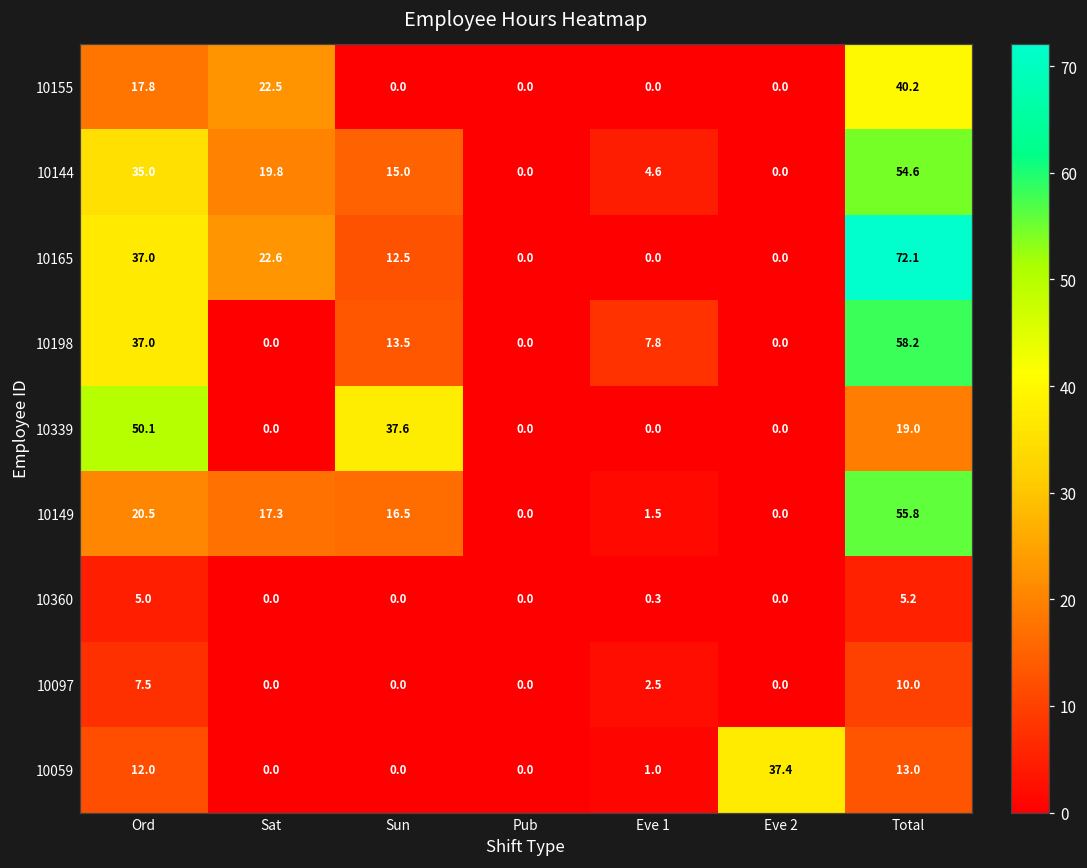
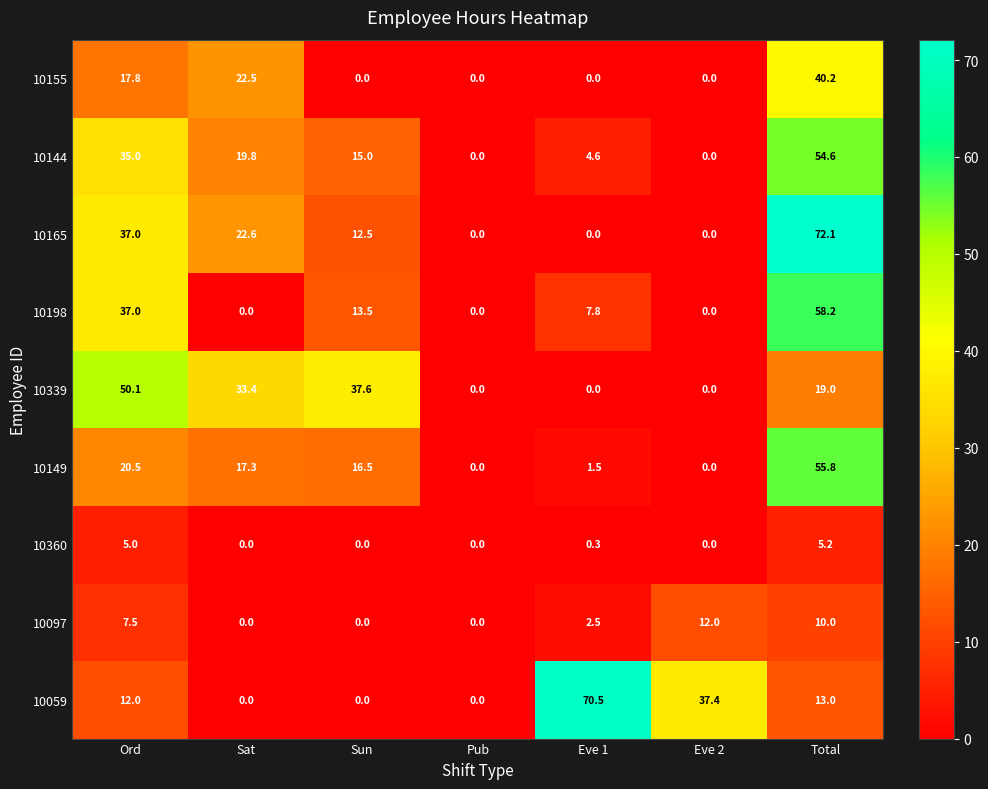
  {
    "10155": {
      "Ord": 17.8,
      "Sat": 22.5,
      "Sun": 0.0,
      "Pub": 0.0,
      "Eve 1": 0.0,
      "Eve 2": 0.0,
      "Total": 40.2
    },
    "10144": {
      "Ord": 35.0,
      "Sat": 19.8,
      "Sun": 15.0,
      "Pub": 0.0,
      "Eve 1": 4.6,
      "Eve 2": 0.0,
      "Total": 54.6
    },
    "10165": {
      "Ord": 37.0,
      "Sat": 22.6,
      "Sun": 12.5,
      "Pub": 0.0,
      "Eve 1": 0.0,
      "Eve 2": 0.0,
      "Total": 72.1
    },
    "10198": {
      "Ord": 37.0,
      "Sat": 0.0,
      "Sun": 13.5,
      "Pub": 0.0,
      "Eve 1": 7.8,
      "Eve 2": 0.0,
      "Total": 58.2
    },
    "10339": {
      "Ord": 50.1,
-     "Sat": 0.0,
+     "Sat": 33.4,
      "Sun": 37.6,
      "Pub": 0.0,
      "Eve 1": 0.0,
      "Eve 2": 0.0,
      "Total": 19.0
    },
    "10149": {
      "Ord": 20.5,
      "Sat": 17.3,
      "Sun": 16.5,
      "Pub": 0.0,
      "Eve 1": 1.5,
      "Eve 2": 0.0,
      "Total": 55.8
    },
    "10360": {
      "Ord": 5.0,
      "Sat": 0.0,
      "Sun": 0.0,
      "Pub": 0.0,
      "Eve 1": 0.3,
      "Eve 2": 0.0,
      "Total": 5.2
    },
    "10097": {
      "Ord": 7.5,
      "Sat": 0.0,
      "Sun": 0.0,
      "Pub": 0.0,
      "Eve 1": 2.5,
-     "Eve 2": 0.0,
+     "Eve 2": 12.0,
      "Total": 10.0
    },
    "10059": {
      "Ord": 12.0,
      "Sat": 0.0,
      "Sun": 0.0,
      "Pub": 0.0,
-     "Eve 1": 1.0,
+     "Eve 1": 70.5,
      "Eve 2": 37.4,
      "Total": 13.0
    }
  }
